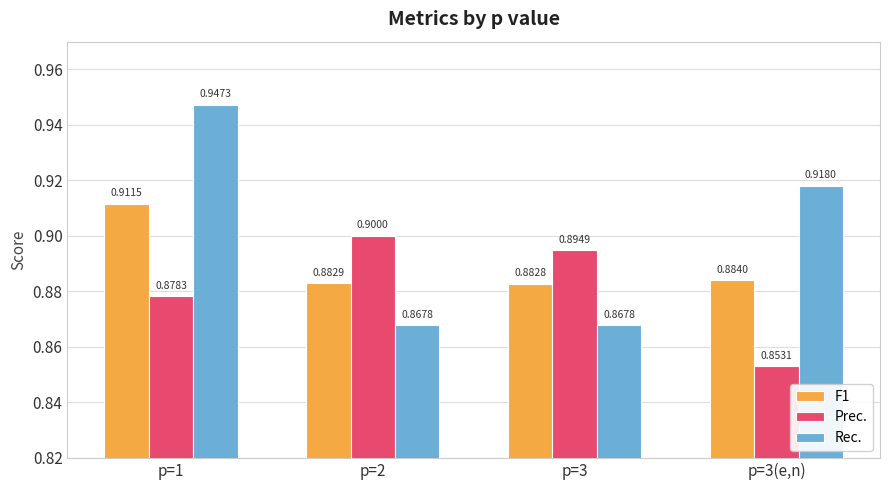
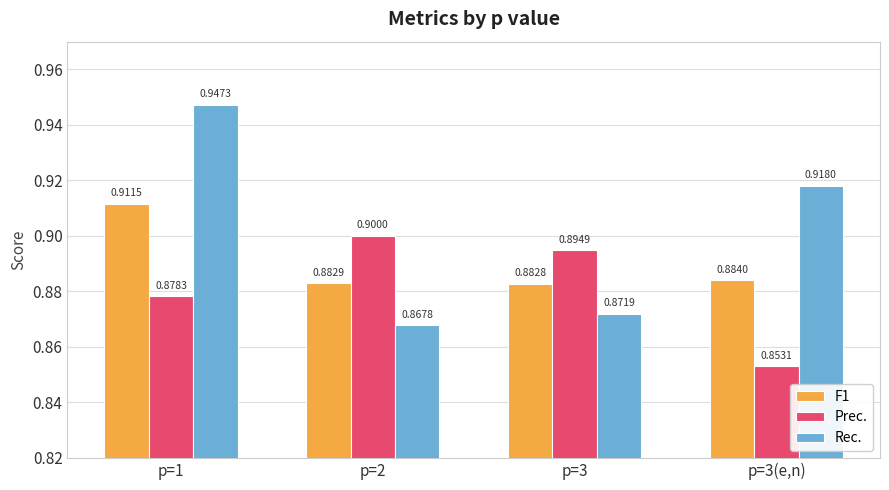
  {
    "F1": {
      "p=1": 0.9115,
      "p=2": 0.8829,
      "p=3": 0.8828,
      "p=3(e,n)": 0.8840
    },
    "Prec.": {
      "p=1": 0.8783,
      "p=2": 0.9000,
      "p=3": 0.8949,
      "p=3(e,n)": 0.8531
    },
    "Rec.": {
      "p=1": 0.9473,
      "p=2": 0.8678,
-     "p=3": 0.8678,
+     "p=3": 0.8719,
      "p=3(e,n)": 0.9180
    }
  }
